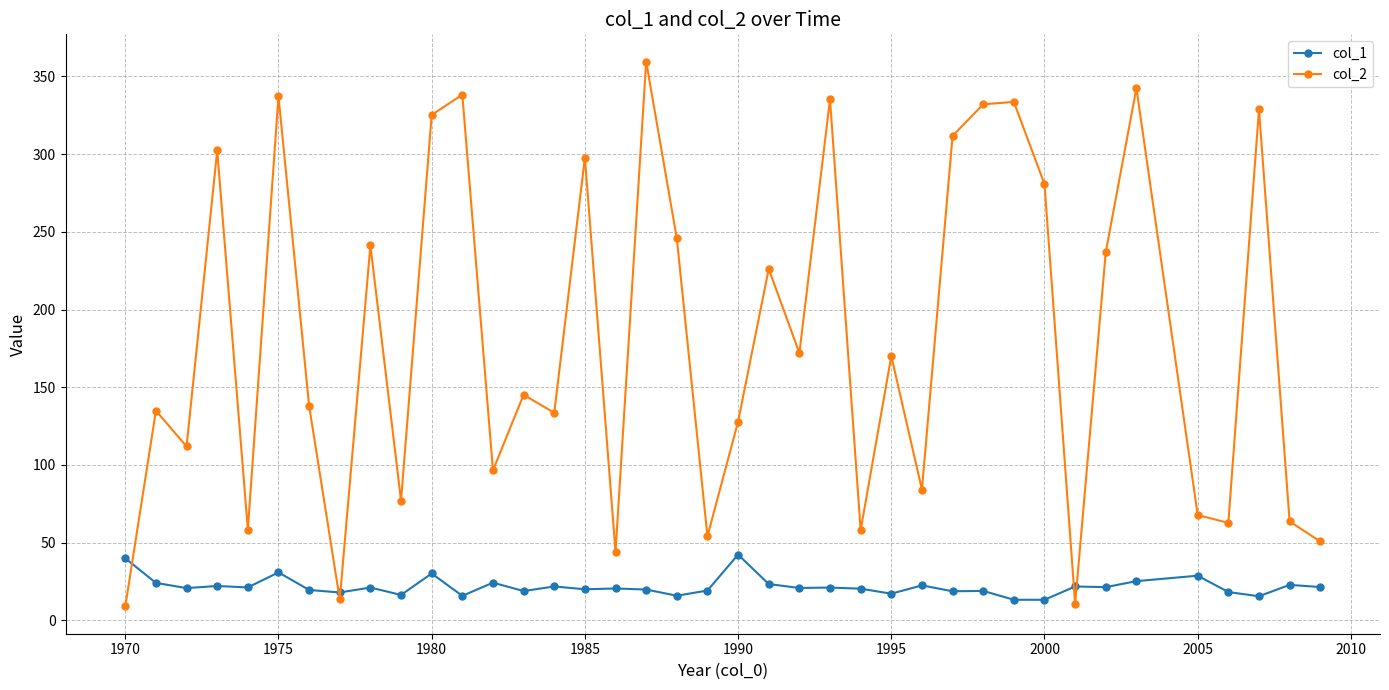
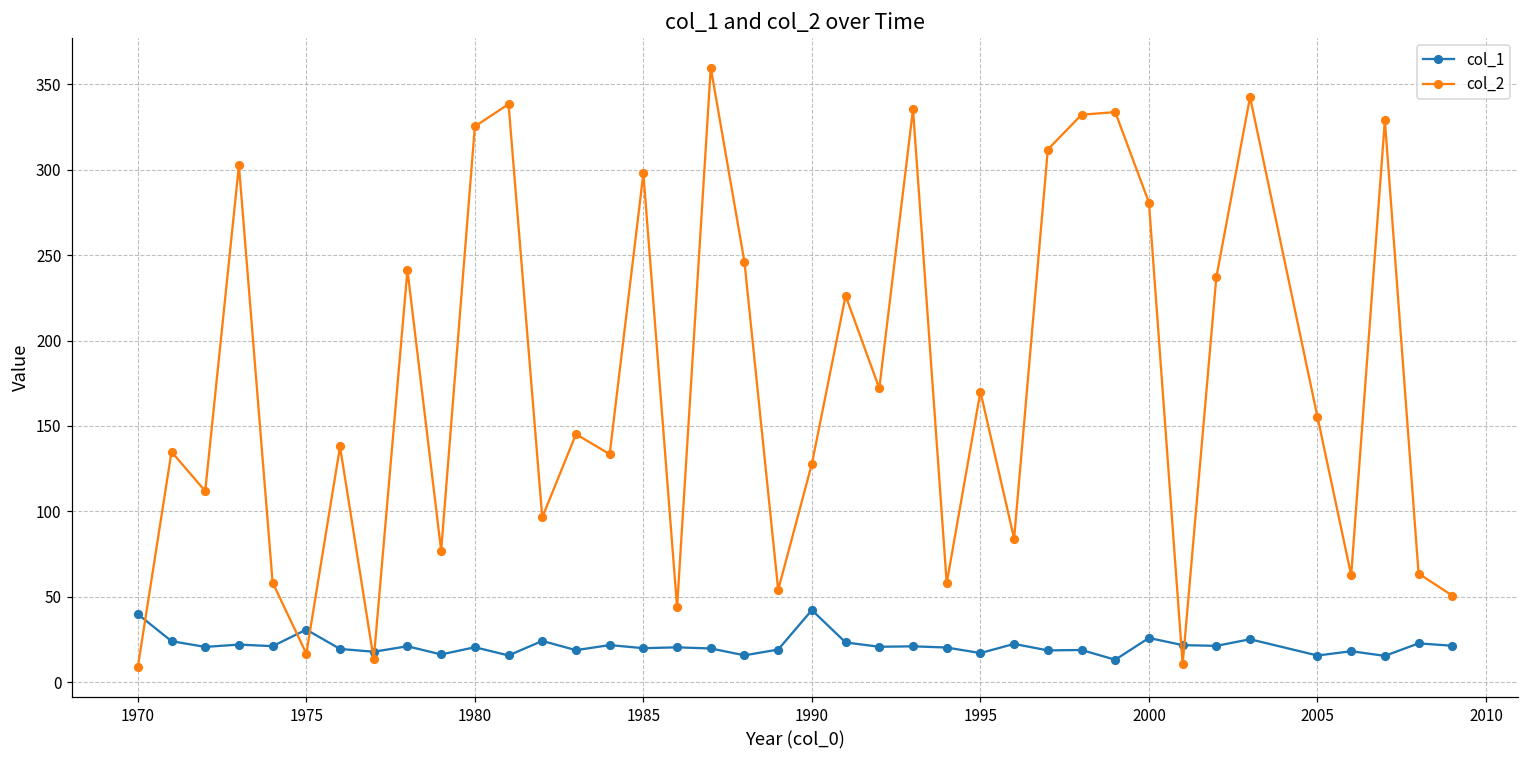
  {
    "col_1": {
      "1970": 40,
      "1975": 31,
-     "1980": 30,
+     "1980": 21,
      "1985": 20,
      "1990": 42,
      "1995": 17,
-     "2000": 13,
-     "2005": 29
+     "2000": 26,
+     "2005": 16
    },
    "col_2": {
      "1970": 9,
-     "1975": 337,
+     "1975": 17,
      "1980": 325,
      "1985": 298,
      "1990": 128,
      "1995": 170,
      "2000": 281,
-     "2005": 68
+     "2005": 155
    }
  }
